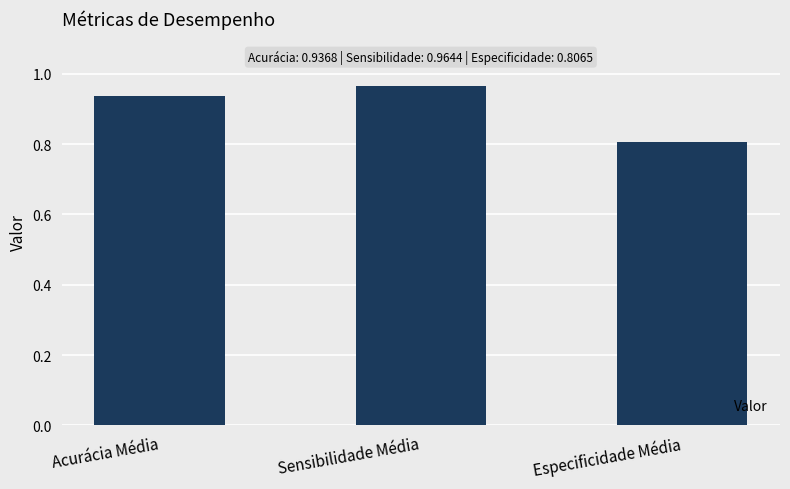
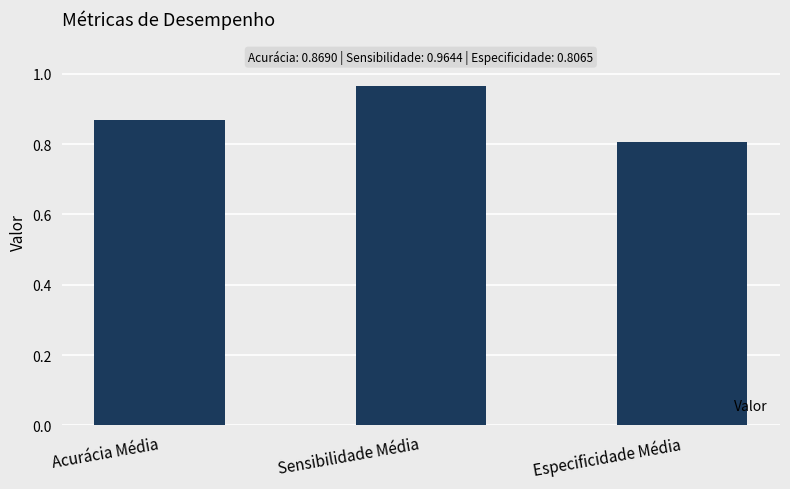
  {
-   "Acurácia Média": 0.9368
+   "Acurácia Média": 0.8690
  }
